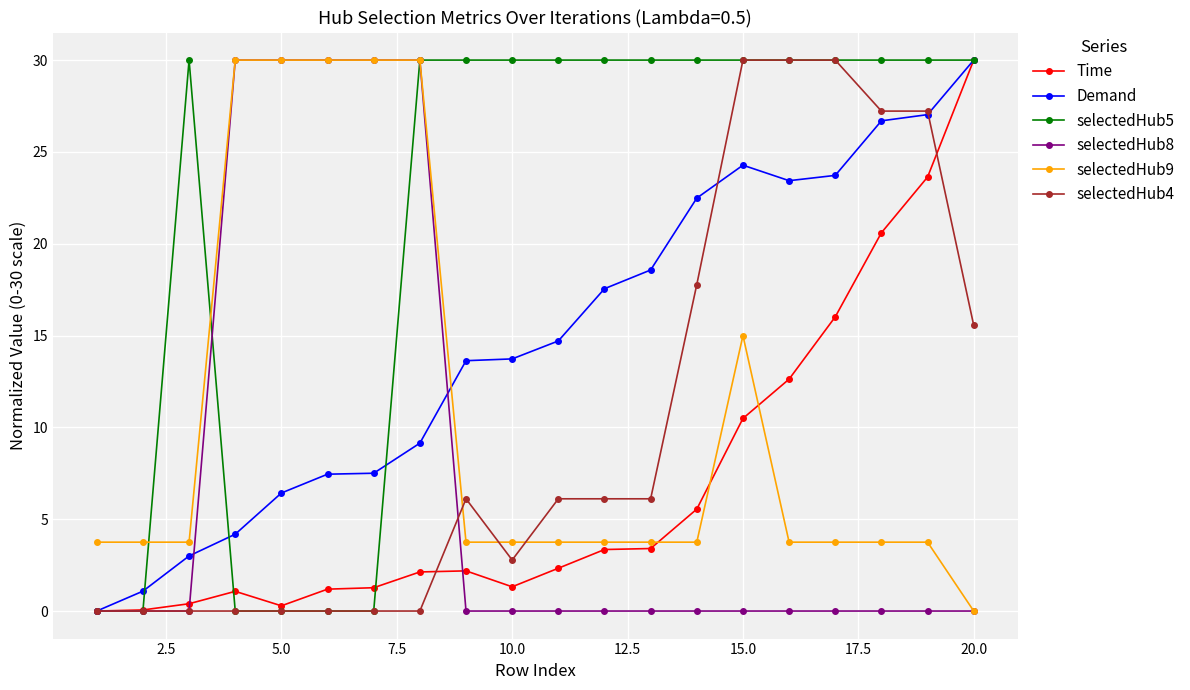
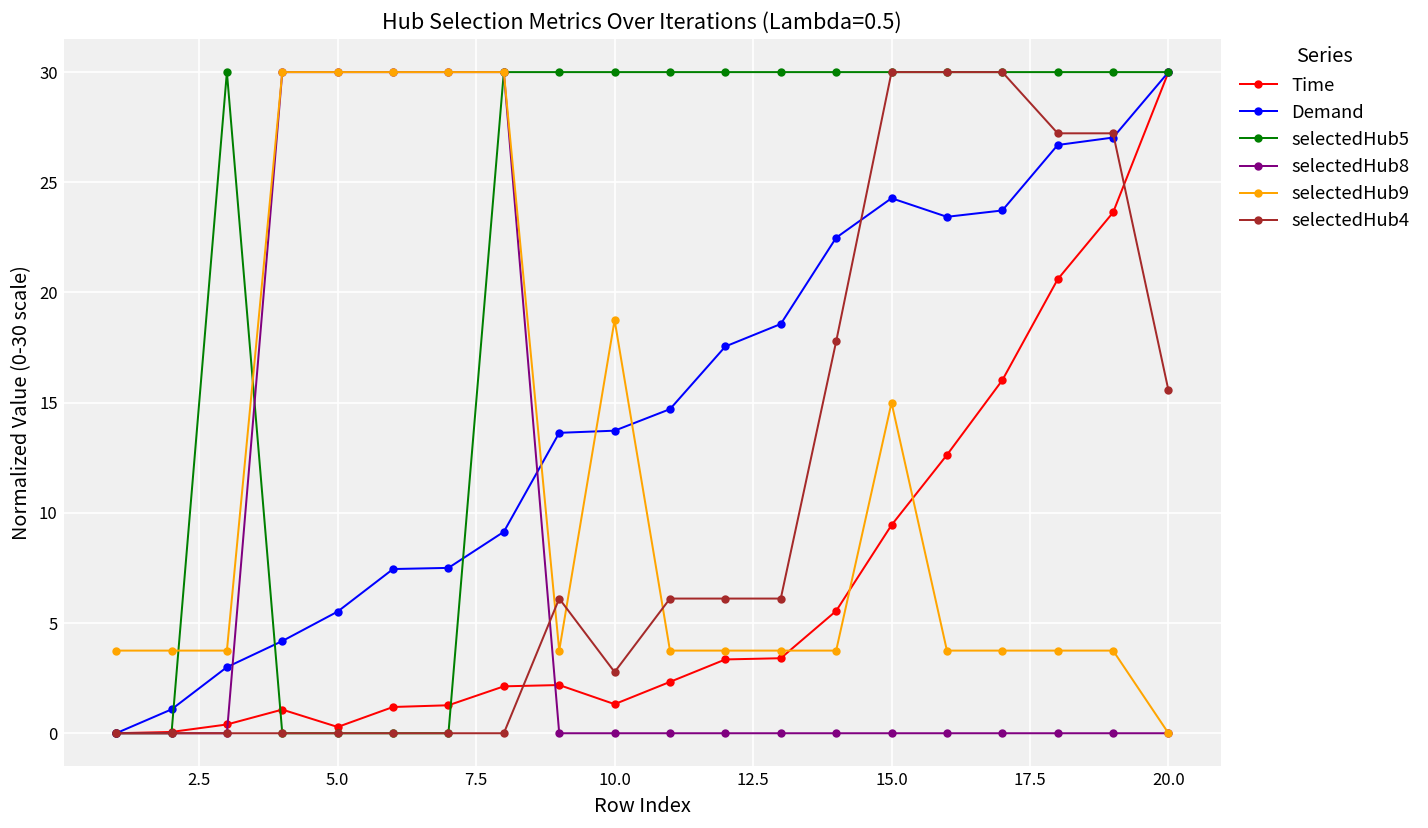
  {
    "Time": {
      "5.0": 0.3,
      "10.0": 1.3,
-     "15.0": 10.5
+     "15.0": 9.4
    },
    "Demand": {
-     "5.0": 6.4,
+     "5.0": 5.5,
      "10.0": 13.7,
      "15.0": 24.3
    },
    "selectedHub5": {
      "10.0": 30.0
    },
    "selectedHub8": {
      "10.0": 0.0,
      "15.0": 0.0
    },
    "selectedHub9": {
-     "10.0": 3.8,
+     "10.0": 18.8,
      "15.0": 15.0
    },
    "selectedHub4": {
      "10.0": 2.8,
      "20.0": 15.6
    }
  }
